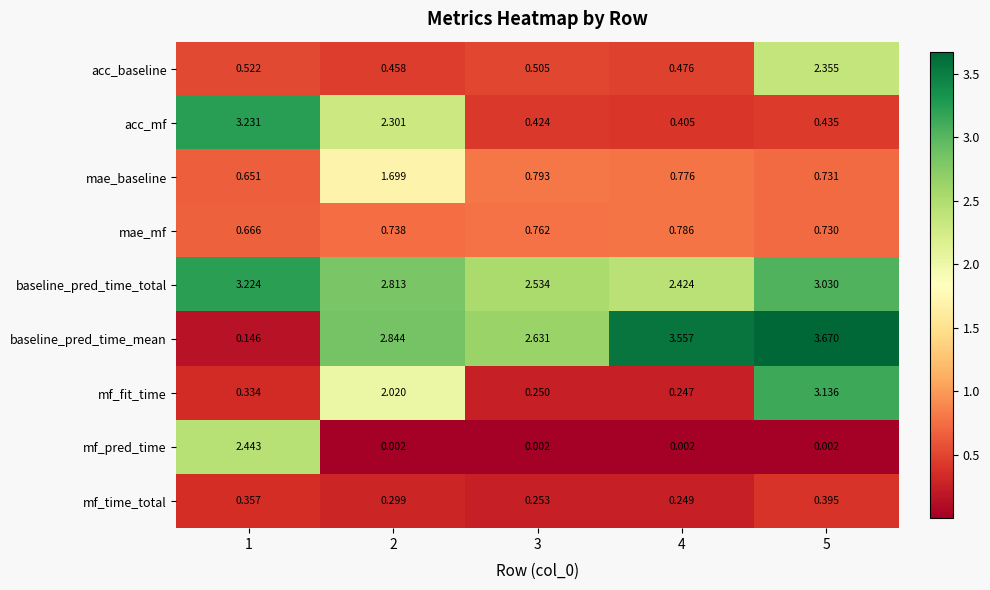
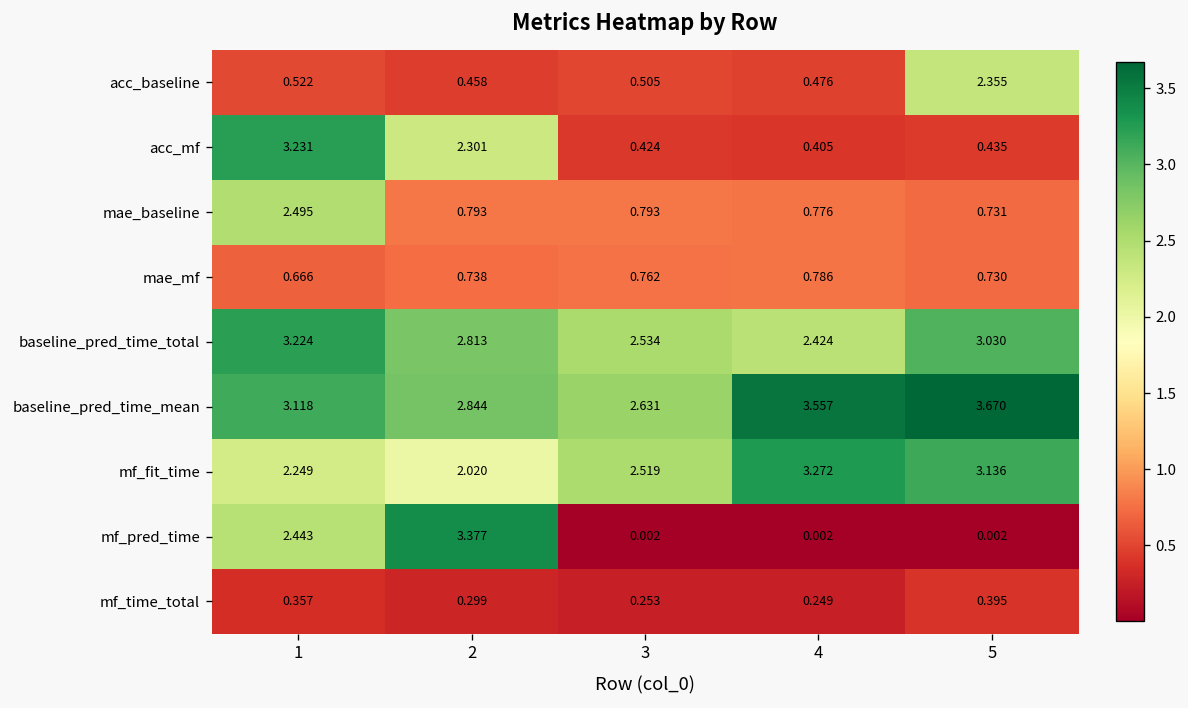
  {
    "acc_baseline": {
      "1": 0.522,
      "2": 0.458,
      "3": 0.505,
      "4": 0.476,
      "5": 2.355
    },
    "acc_mf": {
      "1": 3.231,
      "2": 2.301,
      "3": 0.424,
      "4": 0.405,
      "5": 0.435
    },
    "mae_baseline": {
-     "1": 0.651,
-     "2": 1.699,
+     "1": 2.495,
+     "2": 0.793,
      "3": 0.793,
      "4": 0.776,
      "5": 0.731
    },
    "mae_mf": {
      "1": 0.666,
      "2": 0.738,
      "3": 0.762,
      "4": 0.786,
      "5": 0.730
    },
    "baseline_pred_time_total": {
      "1": 3.224,
      "2": 2.813,
      "3": 2.534,
      "4": 2.424,
      "5": 3.030
    },
    "baseline_pred_time_mean": {
-     "1": 0.146,
+     "1": 3.118,
      "2": 2.844,
      "3": 2.631,
      "4": 3.557,
      "5": 3.670
    },
    "mf_fit_time": {
-     "1": 0.334,
+     "1": 2.249,
      "2": 2.020,
-     "3": 0.250,
-     "4": 0.247,
+     "3": 2.519,
+     "4": 3.272,
      "5": 3.136
    },
    "mf_pred_time": {
      "1": 2.443,
-     "2": 0.002,
+     "2": 3.377,
      "3": 0.002,
      "4": 0.002,
      "5": 0.002
    },
    "mf_time_total": {
      "1": 0.357,
      "2": 0.299,
      "3": 0.253,
      "4": 0.249,
      "5": 0.395
    }
  }
